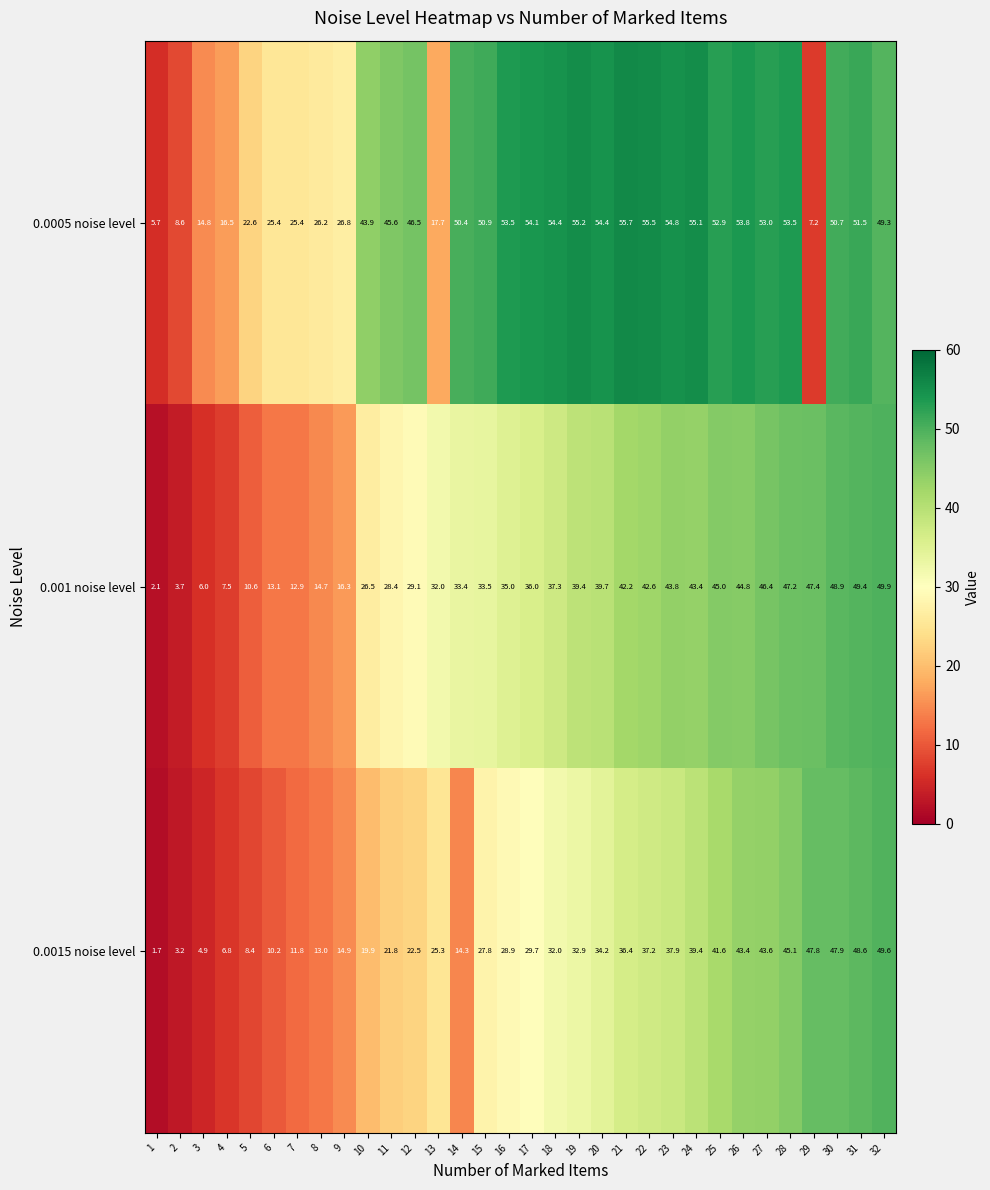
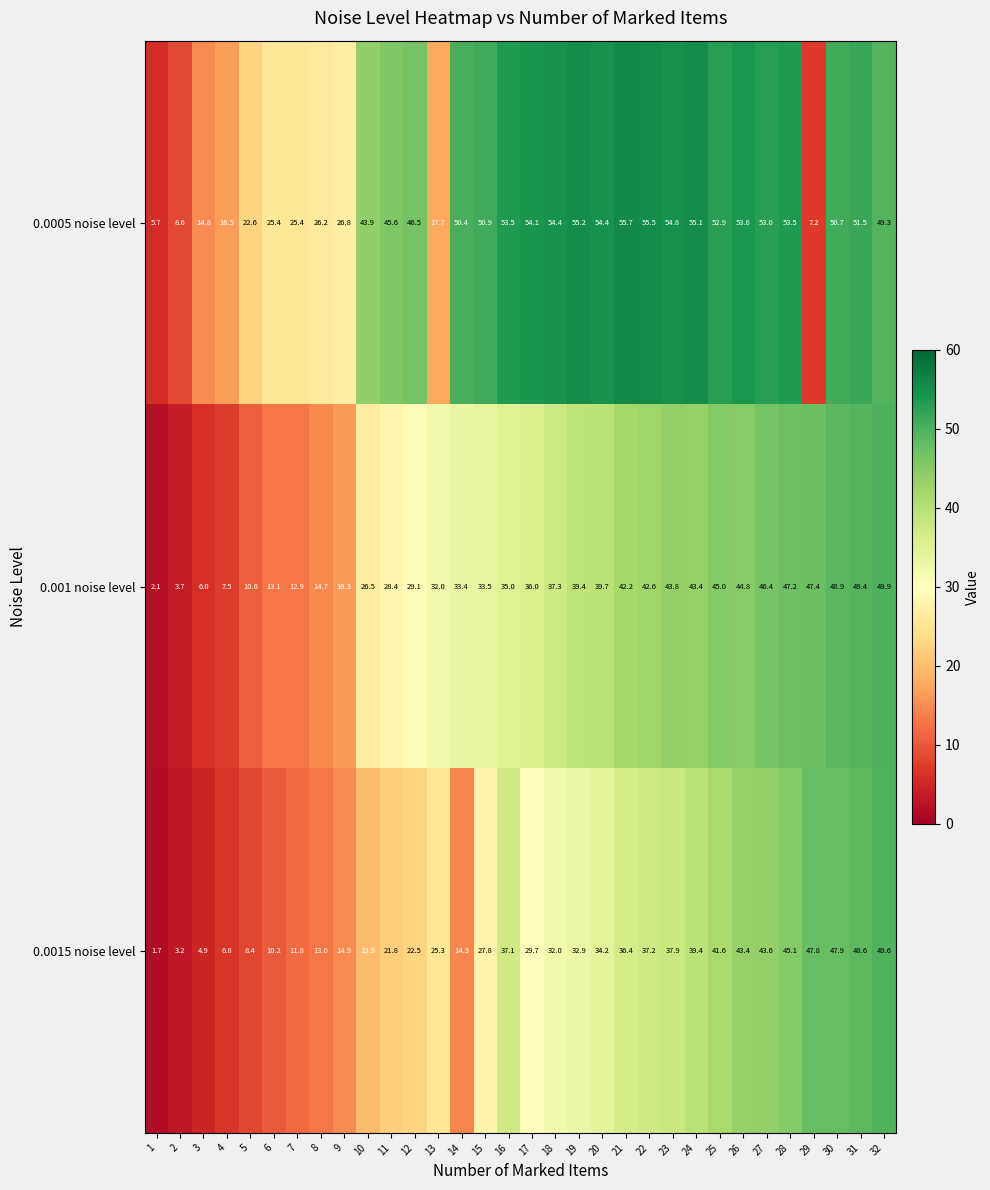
  {
    "0.0005 noise level": {
      "1": 5.7,
      "2": 8.6,
      "3": 14.8,
      "4": 16.5,
      "5": 22.6,
      "6": 25.4,
      "7": 25.4,
      "8": 26.2,
      "9": 26.8,
      "10": 43.9,
      "11": 45.6,
      "12": 46.5,
      "13": 17.7,
      "14": 50.4,
      "15": 50.9,
      "16": 53.5,
      "17": 54.1,
      "18": 54.4,
      "19": 55.2,
      "20": 54.4,
      "21": 55.7,
      "22": 55.5,
      "23": 54.8,
      "24": 55.1,
      "25": 52.9,
      "26": 53.8,
      "27": 53.0,
      "28": 53.5,
      "29": 7.2,
      "30": 50.7,
      "31": 51.5,
      "32": 49.3
    },
    "0.001 noise level": {
      "1": 2.1,
      "2": 3.7,
      "3": 6.0,
      "4": 7.5,
      "5": 10.6,
      "6": 13.1,
      "7": 12.9,
      "8": 14.7,
      "9": 16.3,
      "10": 26.5,
      "11": 28.4,
      "12": 29.1,
      "13": 32.0,
      "14": 33.4,
      "15": 33.5,
      "16": 35.0,
      "17": 36.0,
      "18": 37.3,
      "19": 39.4,
      "20": 39.7,
      "21": 42.2,
      "22": 42.6,
      "23": 43.8,
      "24": 43.4,
      "25": 45.0,
      "26": 44.8,
      "27": 46.4,
      "28": 47.2,
      "29": 47.4,
      "30": 48.9,
      "31": 49.4,
      "32": 49.9
    },
    "0.0015 noise level": {
      "1": 1.7,
      "2": 3.2,
      "3": 4.9,
      "4": 6.8,
      "5": 8.4,
      "6": 10.2,
      "7": 11.8,
      "8": 13.0,
      "9": 14.9,
      "10": 19.9,
      "11": 21.8,
      "12": 22.5,
      "13": 25.3,
      "14": 14.3,
      "15": 27.8,
-     "16": 28.9,
+     "16": 37.1,
      "17": 29.7,
      "18": 32.0,
      "19": 32.9,
      "20": 34.2,
      "21": 36.4,
      "22": 37.2,
      "23": 37.9,
      "24": 39.4,
      "25": 41.6,
      "26": 43.4,
      "27": 43.6,
      "28": 45.1,
      "29": 47.8,
      "30": 47.9,
      "31": 48.6,
      "32": 49.6
    }
  }
